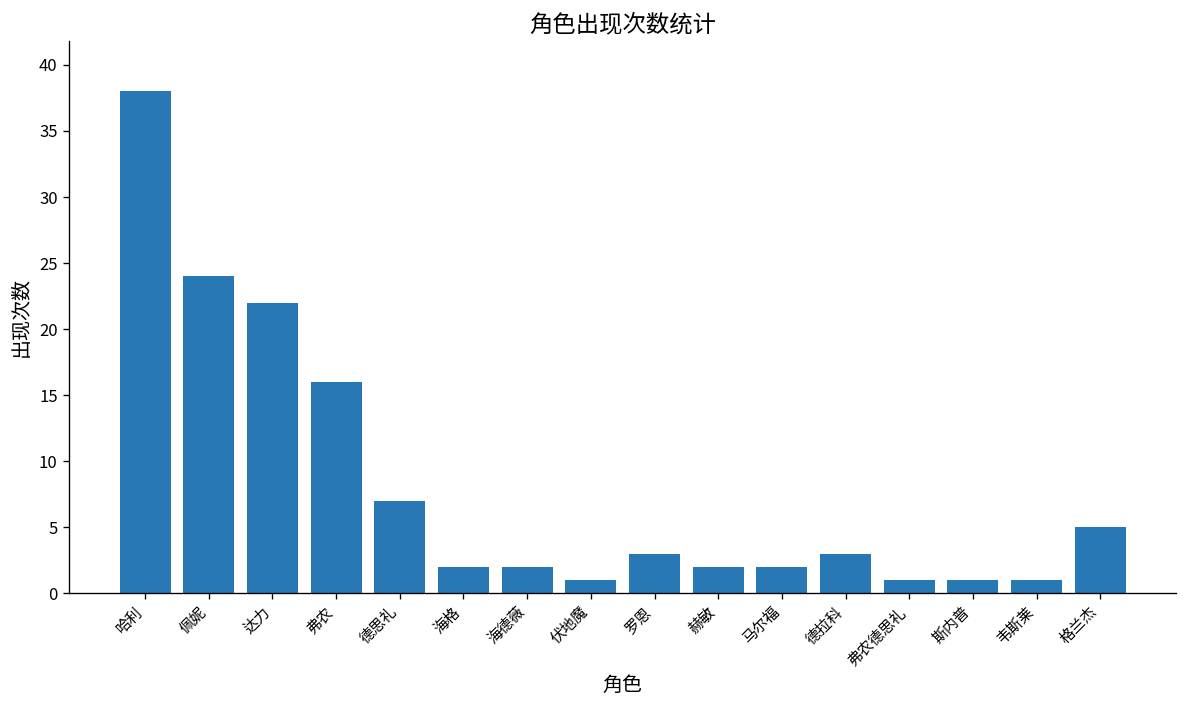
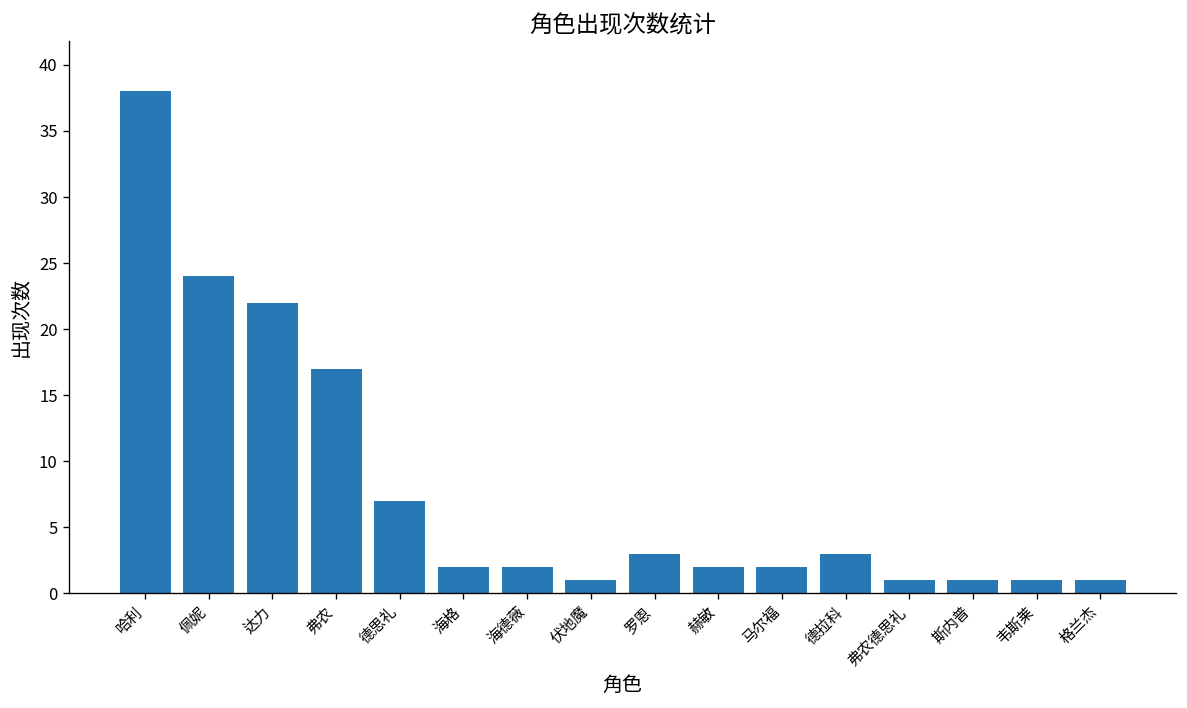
  {
    "哈利": 38,
    "佩妮": 24,
    "达力": 22,
-   "弗农": 16,
+   "弗农": 17,
    "德思礼": 7,
    "海格": 2,
    "海德薇": 2,
    "伏地魔": 1,
    "罗恩": 3,
    "赫敏": 2,
    "马尔福": 2,
    "德拉科": 3,
    "弗农德思礼": 1,
    "斯内普": 1,
    "韦斯莱": 1,
-   "格兰杰": 5
+   "格兰杰": 1
  }
